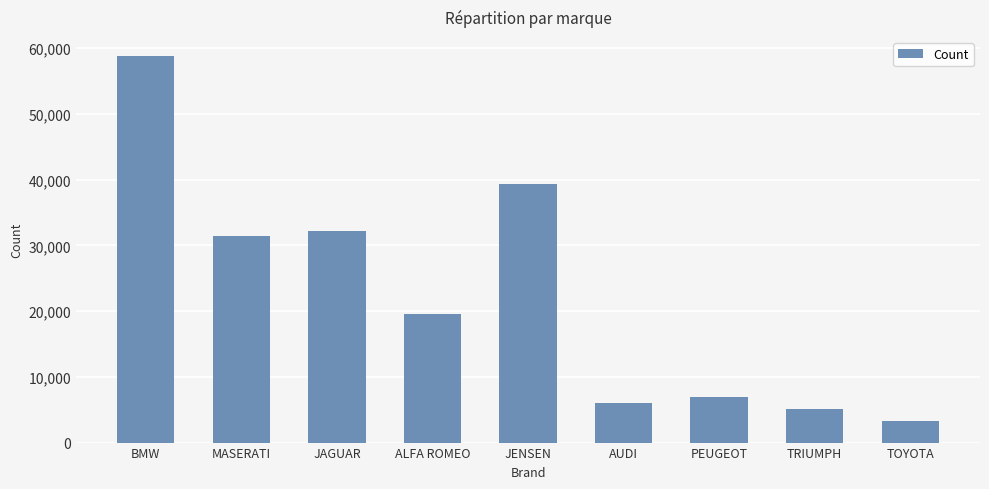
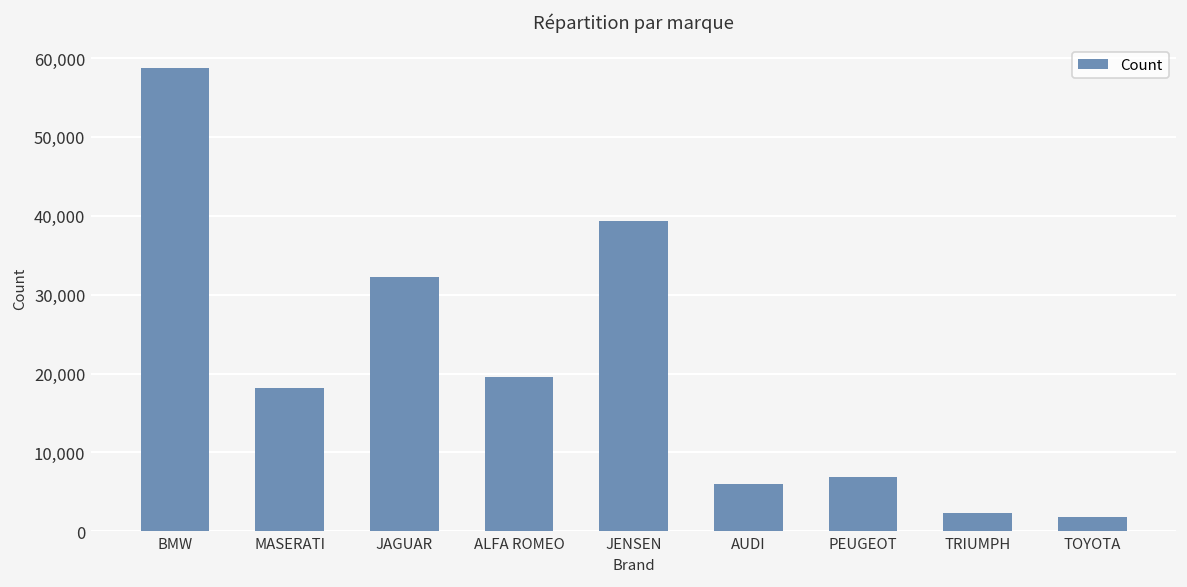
  {
    "BMW": "59,000",
-   "MASERATI": "32,000",
+   "MASERATI": "18,000",
    "JAGUAR": "32,000",
    "ALFA ROMEO": "20,000",
    "JENSEN": "39,000",
    "AUDI": "6,000",
    "PEUGEOT": "7,000",
-   "TRIUMPH": "5,000",
-   "TOYOTA": "3,000"
+   "TRIUMPH": "2,000",
+   "TOYOTA": "2,000"
  }
